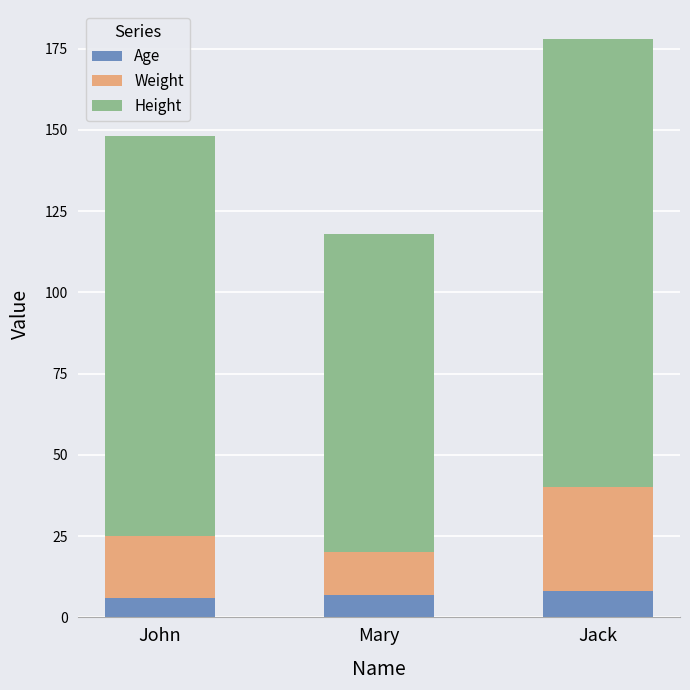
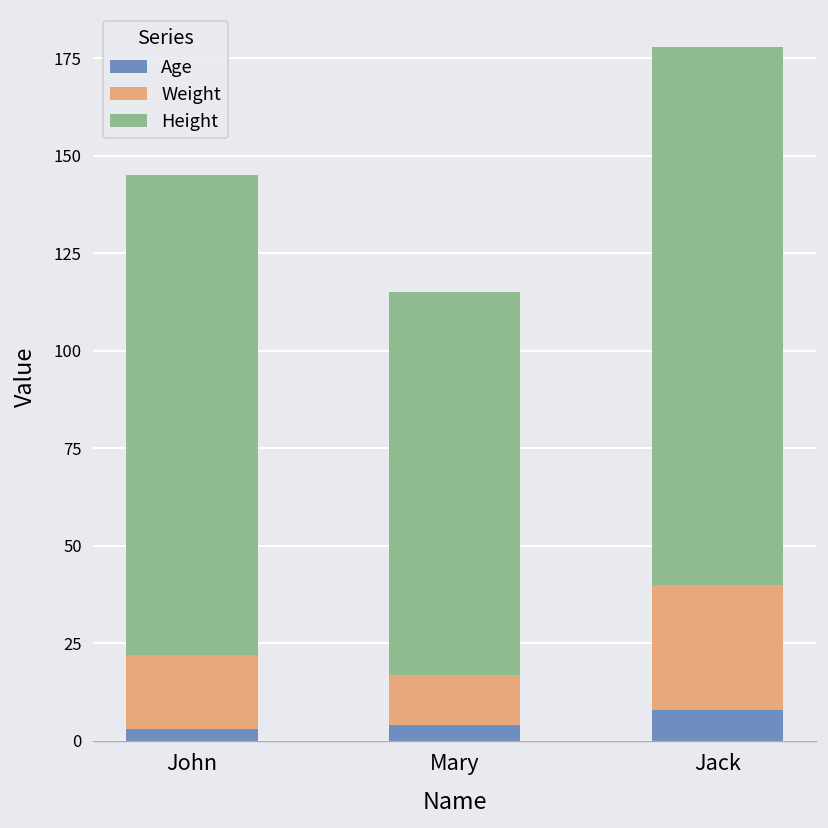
  {
    "Age": {
-     "John": 6,
-     "Mary": 7,
+     "John": 3,
+     "Mary": 4,
      "Jack": 8
    },
    "Weight": {
      "John": 19,
      "Mary": 13,
      "Jack": 32
    },
    "Height": {
      "John": 123,
      "Mary": 98,
      "Jack": 138
    }
  }
